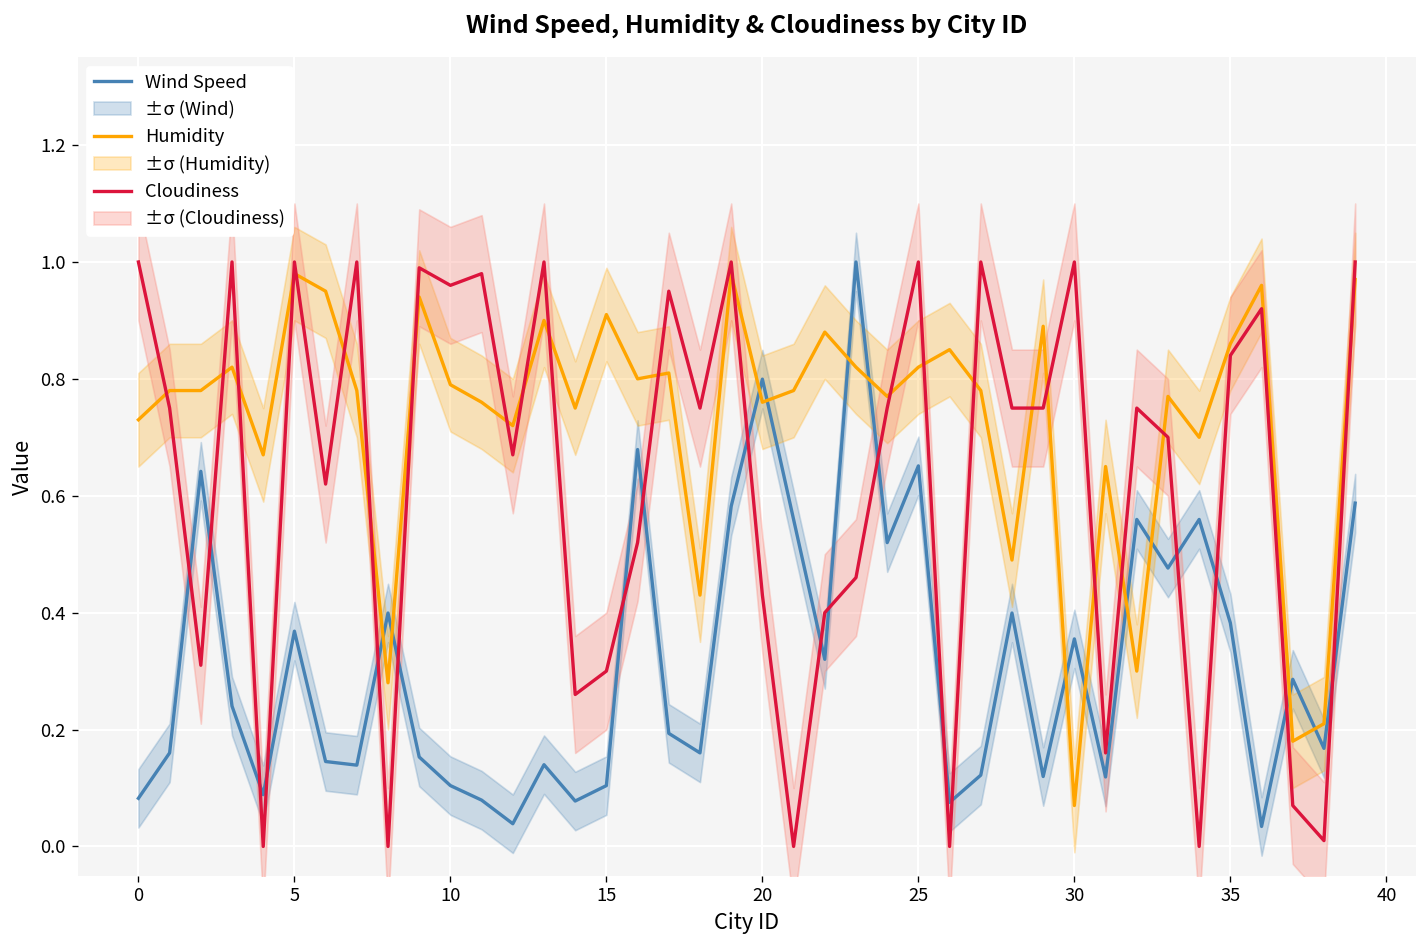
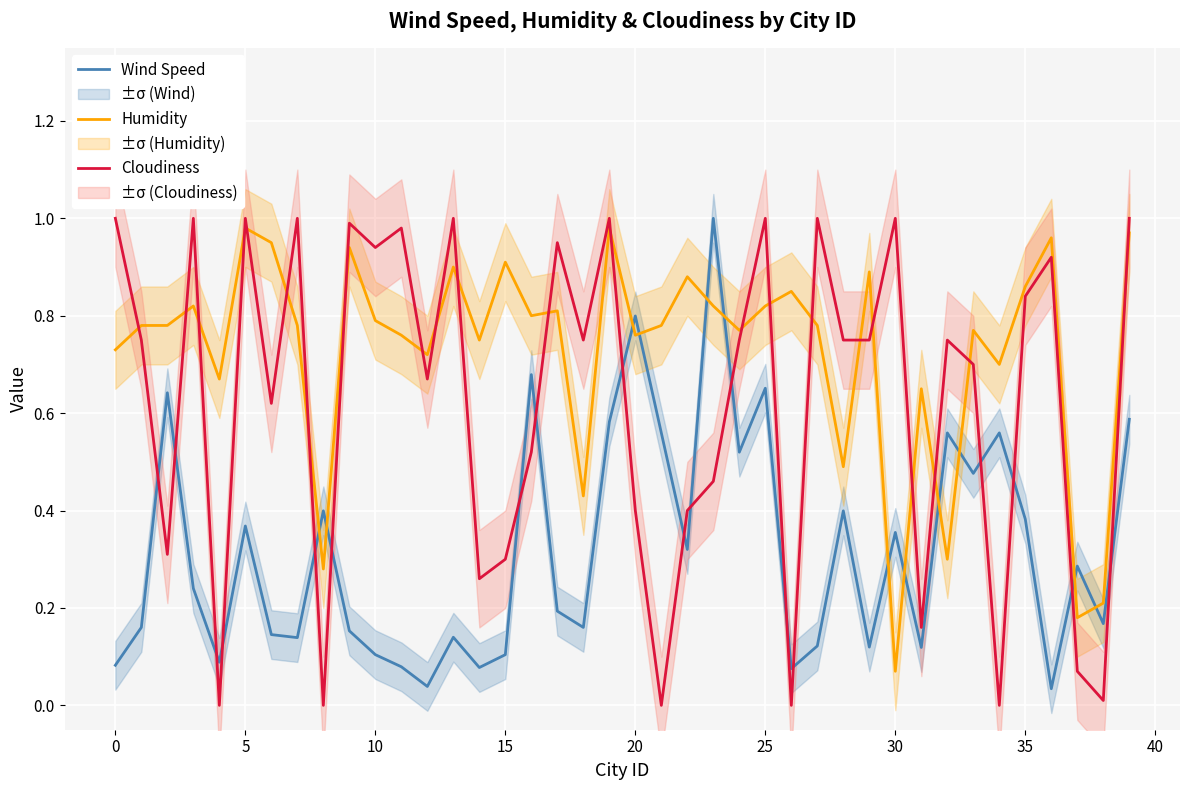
  {
    "Cloudiness": {
      "0": 1.00,
      "5": 1.00,
-     "10": 0.96,
+     "10": 0.94,
      "15": 0.30,
-     "20": 0.43,
+     "20": 0.40,
      "25": 1.00,
      "30": 1.00,
      "35": 0.84
    }
  }
